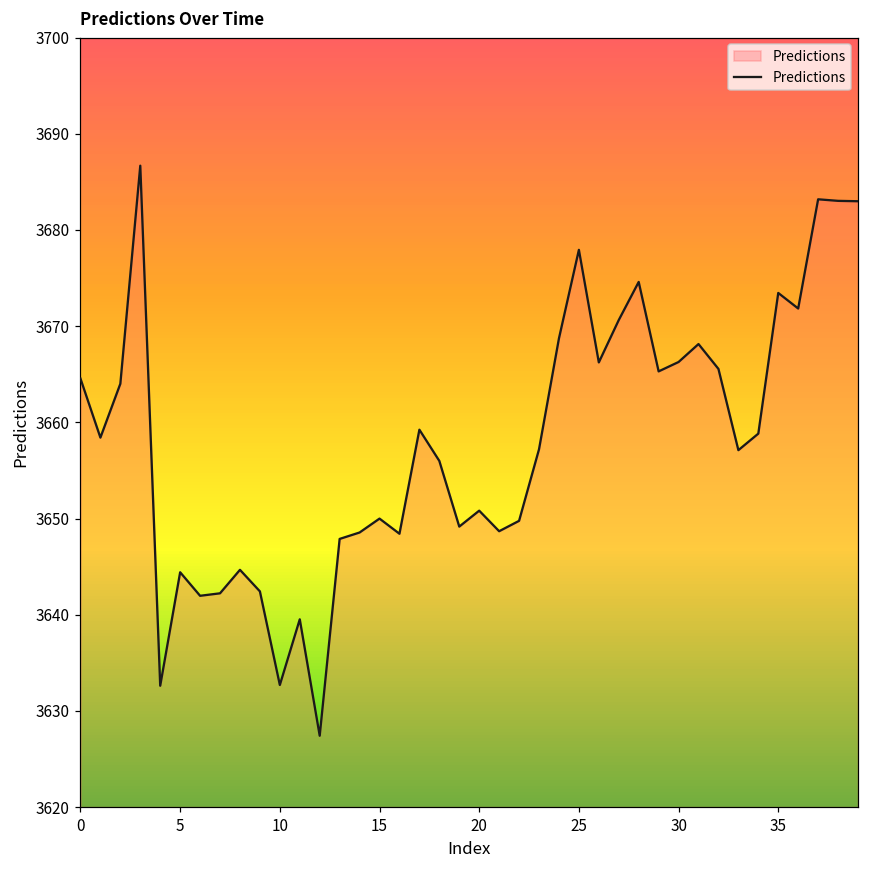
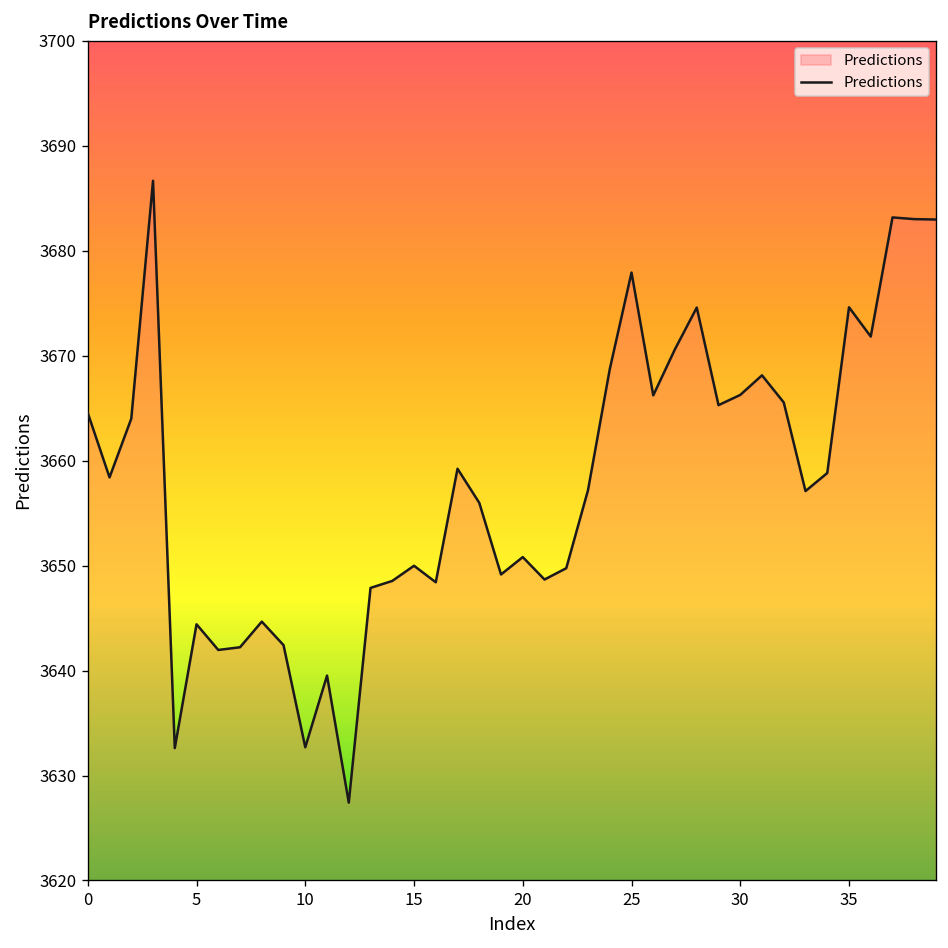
  {
    "0": 3665,
    "5": 3644,
    "10": 3633,
    "15": 3650,
    "20": 3651,
    "25": 3678,
    "30": 3666,
-   "35": 3673
+   "35": 3675
  }
